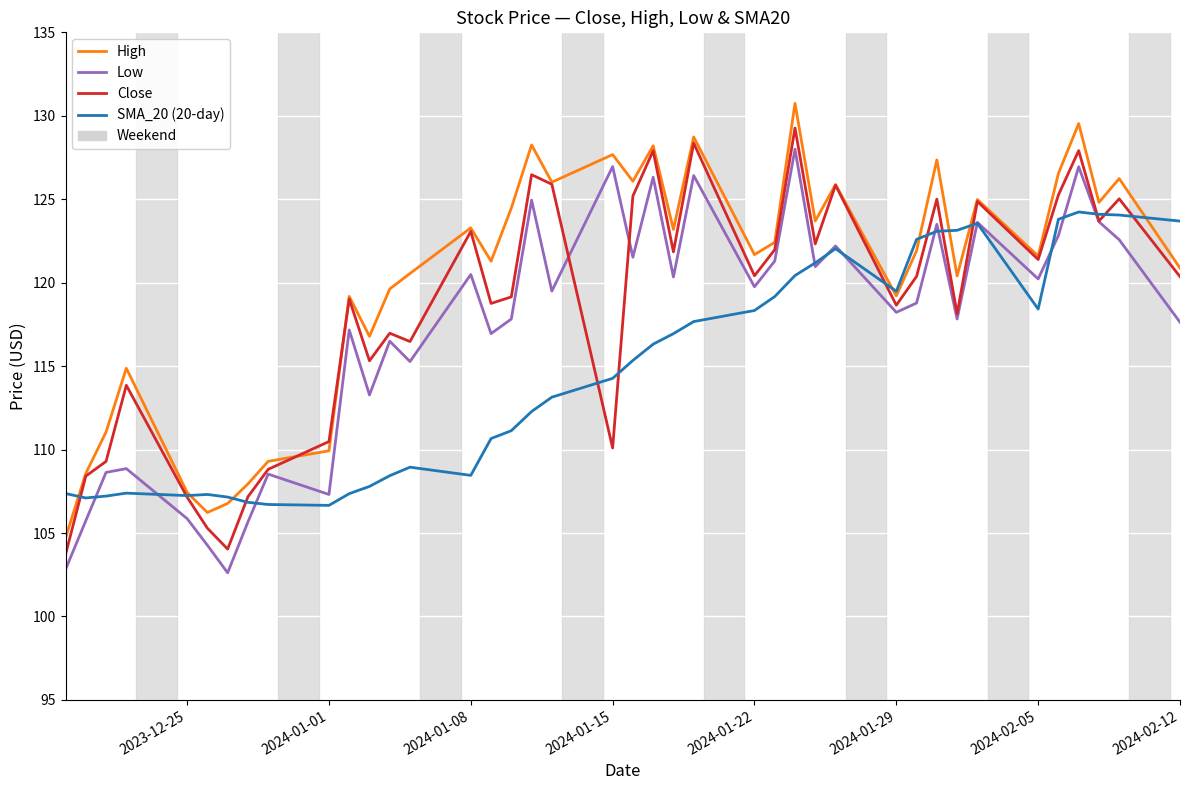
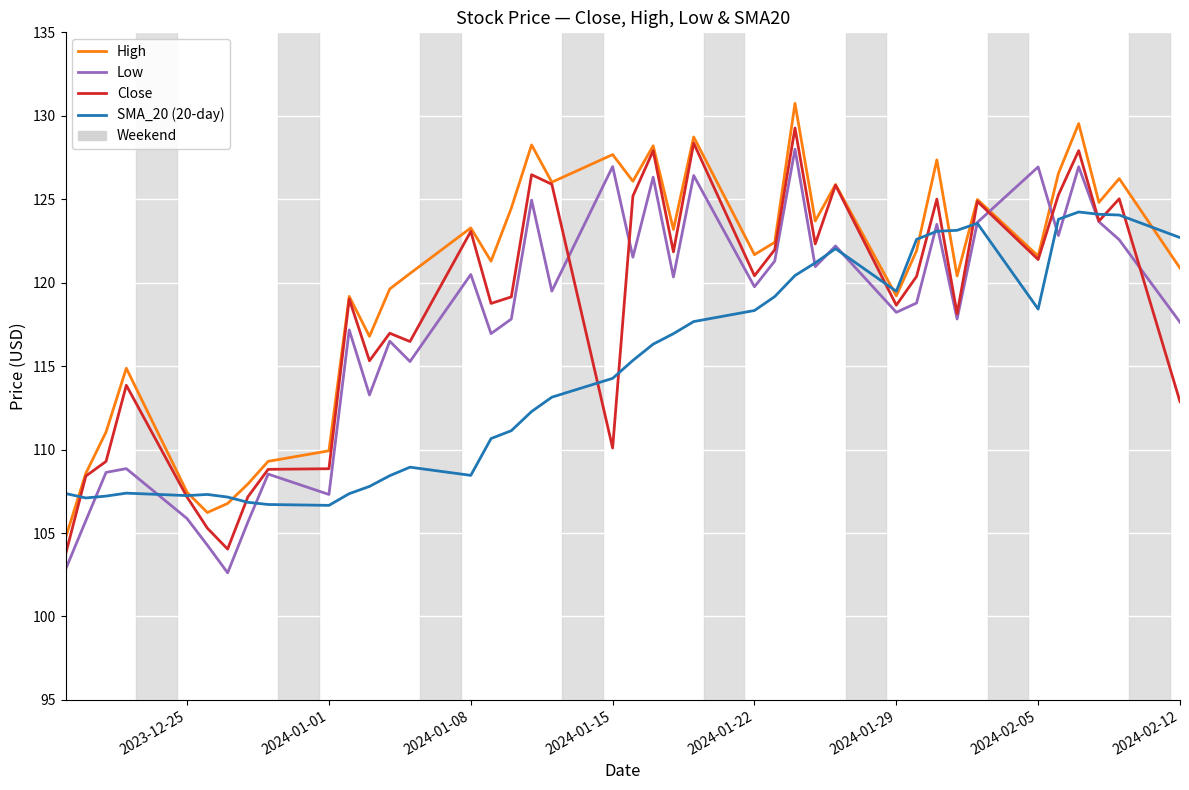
  {
    "High": {
      "2023-12-25": 107.4,
      "2024-01-01": 109.9,
      "2024-01-08": 123.3,
      "2024-01-15": 127.7,
      "2024-01-22": 121.7,
      "2024-01-29": 119.2,
      "2024-02-05": 121.6,
      "2024-02-12": 120.9
    },
    "Low": {
      "2023-12-25": 105.9,
      "2024-01-01": 107.3,
      "2024-01-08": 120.5,
      "2024-01-15": 127.0,
      "2024-01-22": 119.8,
      "2024-01-29": 118.2,
-     "2024-02-05": 120.2,
+     "2024-02-05": 126.9,
      "2024-02-12": 117.6
    },
    "Close": {
-     "2024-01-01": 110.5,
+     "2024-01-01": 108.9,
      "2024-01-08": 123.1,
      "2024-01-15": 110.1,
      "2024-01-22": 120.4,
      "2024-01-29": 118.6,
      "2024-02-05": 121.4,
-     "2024-02-12": 120.4
+     "2024-02-12": 112.9
    },
    "SMA_20 (20-day)": {
      "2024-01-01": 106.7,
      "2024-01-08": 108.5,
      "2024-01-15": 114.3,
      "2024-01-22": 118.3,
      "2024-01-29": 119.5,
      "2024-02-05": 118.4,
-     "2024-02-12": 123.7
+     "2024-02-12": 122.7
    }
  }
